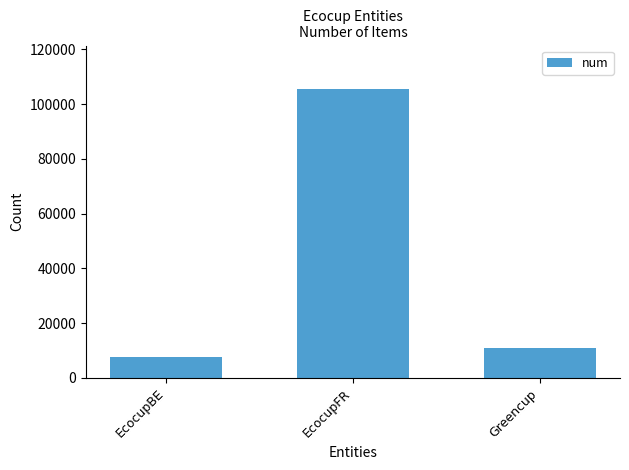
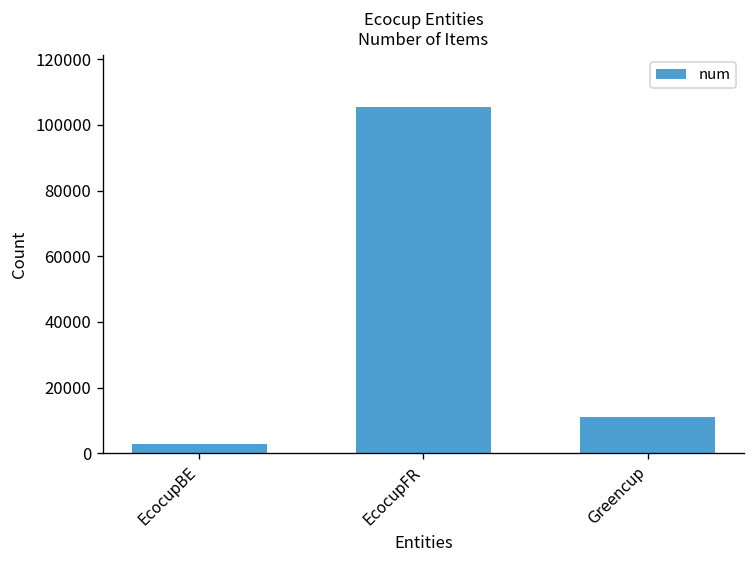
  {
-   "EcocupBE": 8000,
+   "EcocupBE": 3000,
    "EcocupFR": 106000,
    "Greencup": 11000
  }
